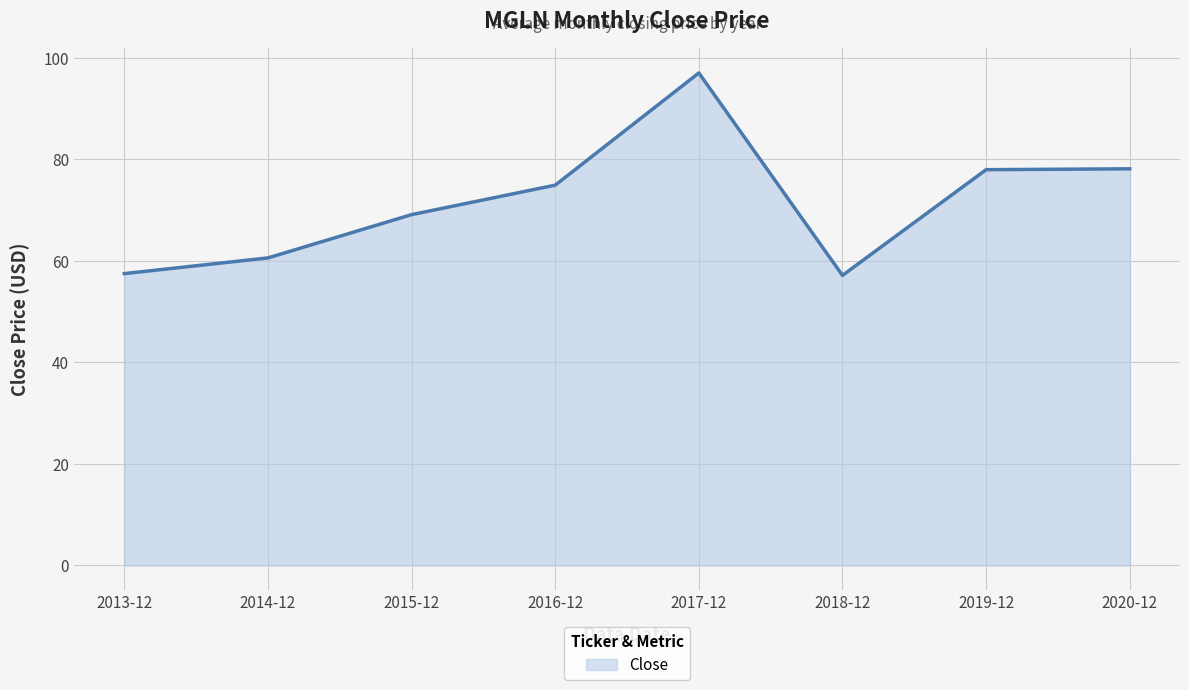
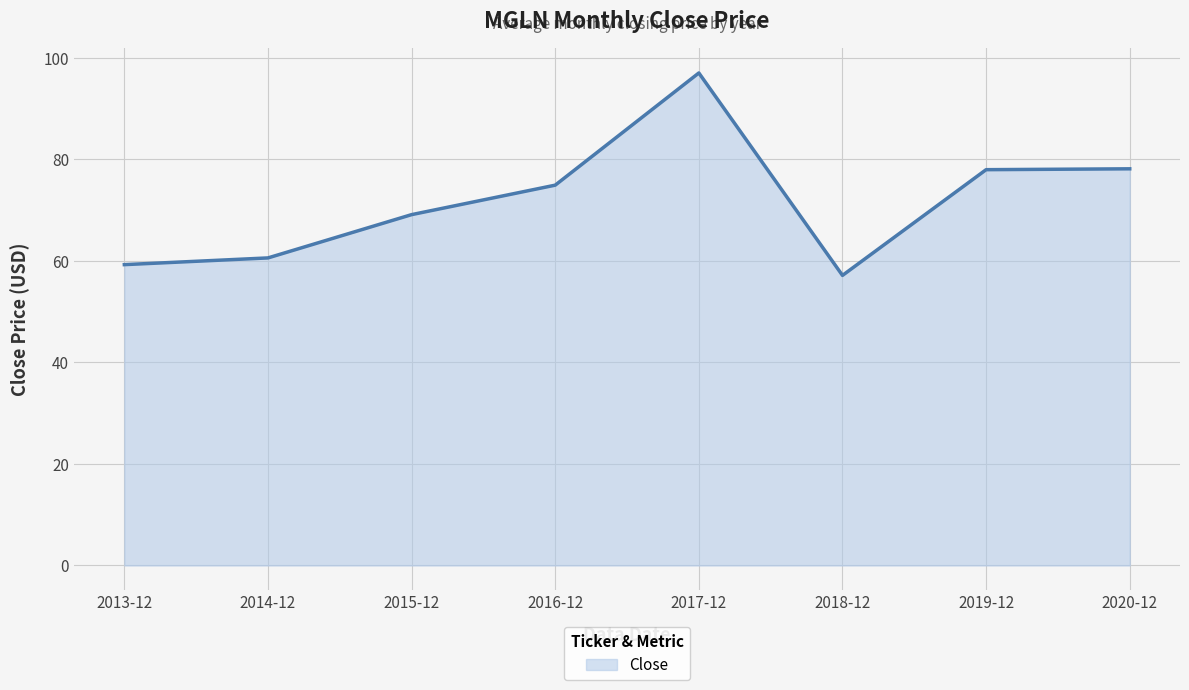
  {
-   "2013-12": 57,
+   "2013-12": 59,
    "2014-12": 61,
    "2015-12": 69,
    "2016-12": 75,
    "2017-12": 97,
    "2018-12": 57,
    "2019-12": 78,
    "2020-12": 78
  }
